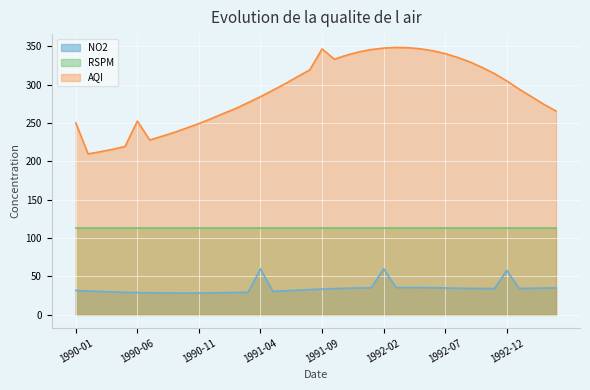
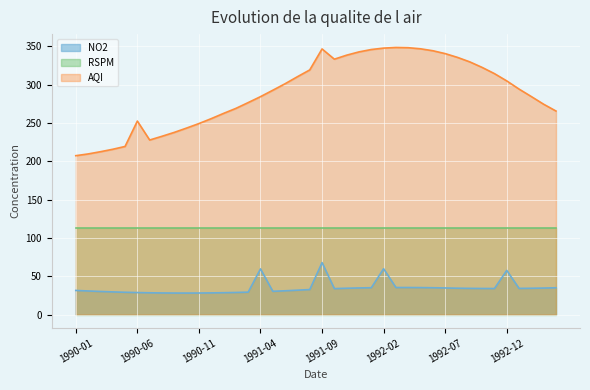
  {
    "NO2": {
      "1990-01": 30,
      "1990-06": 30,
      "1990-11": 30,
      "1991-04": 60,
-     "1991-09": 30,
+     "1991-09": 70,
      "1992-02": 60,
      "1992-07": 30,
      "1992-12": 60
    },
    "RSPM": {
      "1990-01": 110,
      "1990-06": 110,
      "1990-11": 110,
      "1991-04": 110,
      "1991-09": 110,
      "1992-02": 110,
      "1992-07": 110,
      "1992-12": 110
    },
    "AQI": {
-     "1990-01": 250,
+     "1990-01": 210,
      "1990-06": 250,
      "1990-11": 250,
      "1991-04": 280,
      "1991-09": 350,
      "1992-02": 350,
      "1992-07": 340,
      "1992-12": 310
    }
  }
